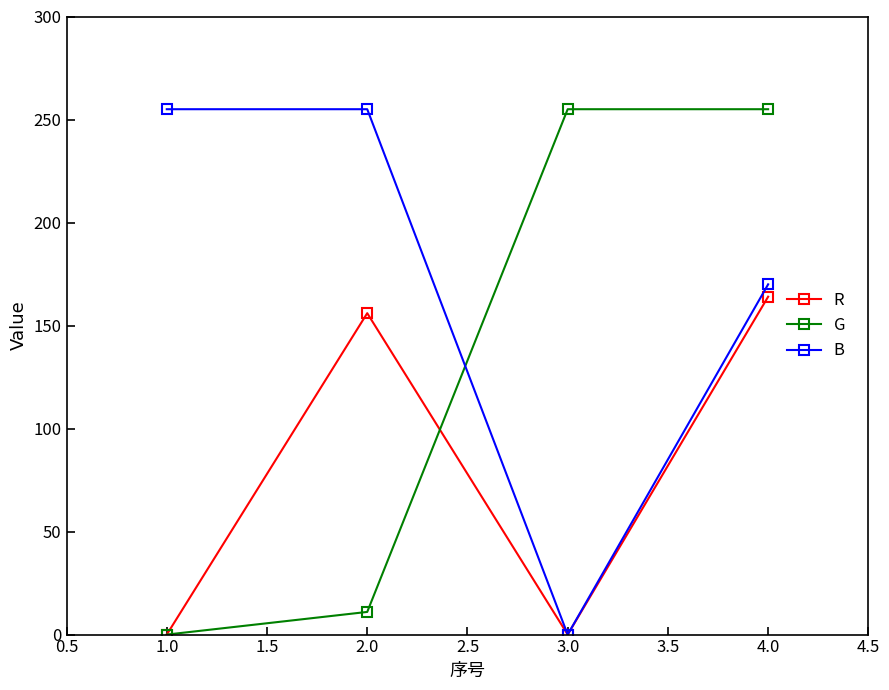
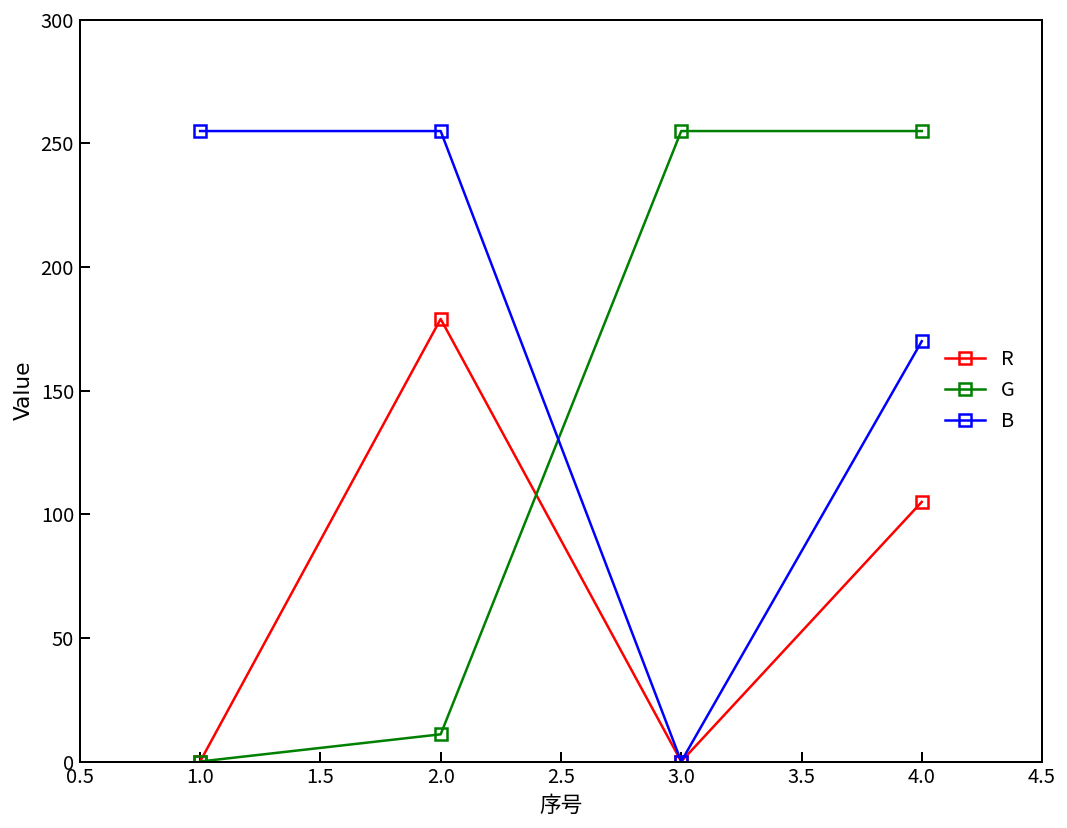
  {
    "R": {
-     "2.0": 156,
-     "4.0": 164
+     "2.0": 179,
+     "4.0": 105
    },
    "G": {
      "2.0": 11,
      "3.0": 255,
      "4.0": 255
    },
    "B": {
      "1.0": 255,
      "2.0": 255,
      "4.0": 170
    }
  }
